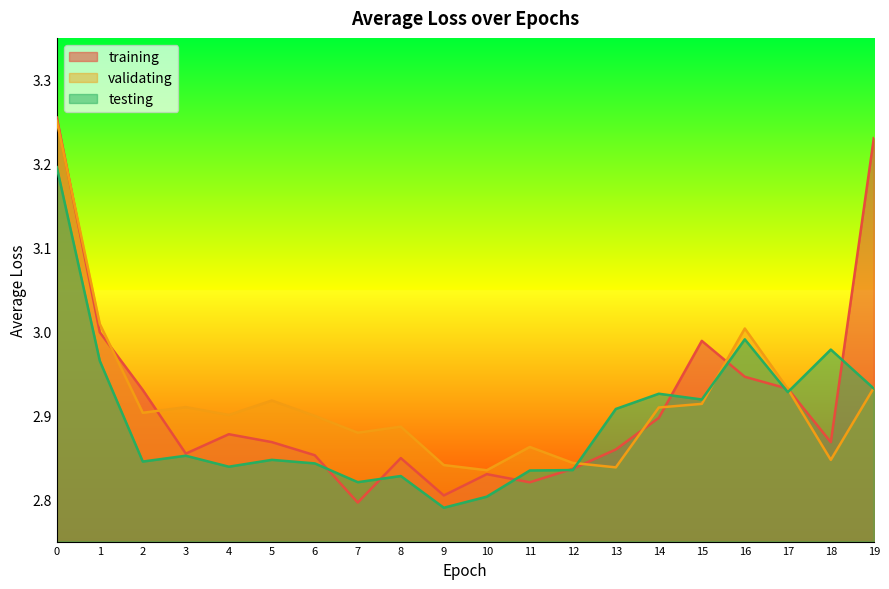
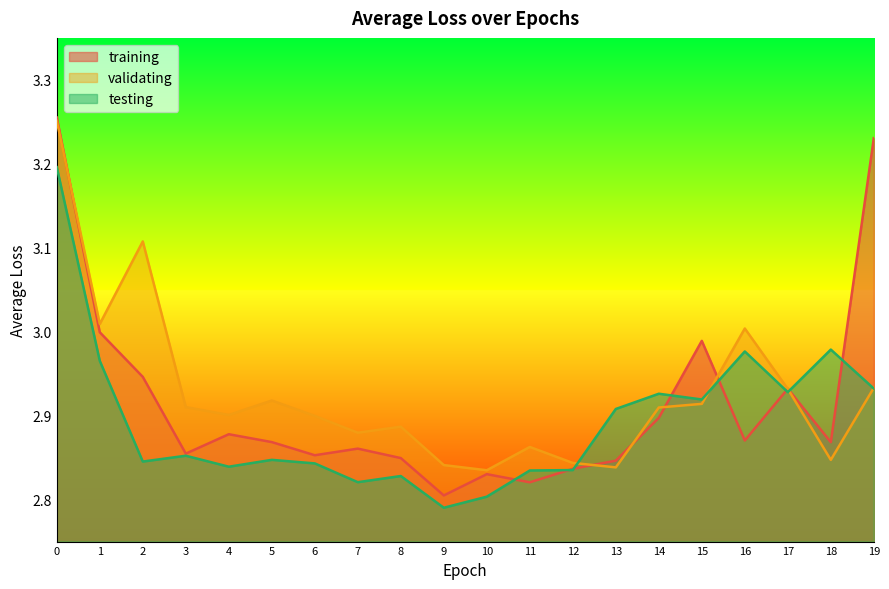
  {
    "training": {
      "0": 3.26,
      "1": 3.00,
-     "2": 2.93,
+     "2": 2.95,
      "4": 2.88,
      "5": 2.87,
      "6": 2.85,
-     "7": 2.80,
+     "7": 2.86,
      "8": 2.85,
      "9": 2.80,
      "10": 2.83,
      "11": 2.82,
-     "13": 2.86,
+     "13": 2.85,
      "14": 2.90,
      "15": 2.99,
-     "16": 2.95,
+     "16": 2.87,
      "18": 2.87,
      "19": 3.23
    },
    "validating": {
      "0": 3.25,
      "1": 3.01,
-     "2": 2.90,
+     "2": 3.11,
      "3": 2.91,
      "4": 2.90,
      "5": 2.92,
      "6": 2.90,
      "7": 2.88,
      "8": 2.89,
      "9": 2.84,
      "10": 2.83,
      "11": 2.86,
      "12": 2.84,
      "13": 2.84,
      "14": 2.91,
      "15": 2.91,
      "16": 3.00,
      "18": 2.85
    },
    "testing": {
      "0": 3.20,
      "1": 2.97,
      "2": 2.85,
      "4": 2.84,
      "5": 2.85,
      "6": 2.84,
      "7": 2.82,
      "8": 2.83,
      "9": 2.79,
      "10": 2.80,
      "11": 2.83,
      "13": 2.91,
      "14": 2.93,
      "15": 2.92,
-     "16": 2.99,
+     "16": 2.98,
      "17": 2.93,
      "18": 2.98
    }
  }
